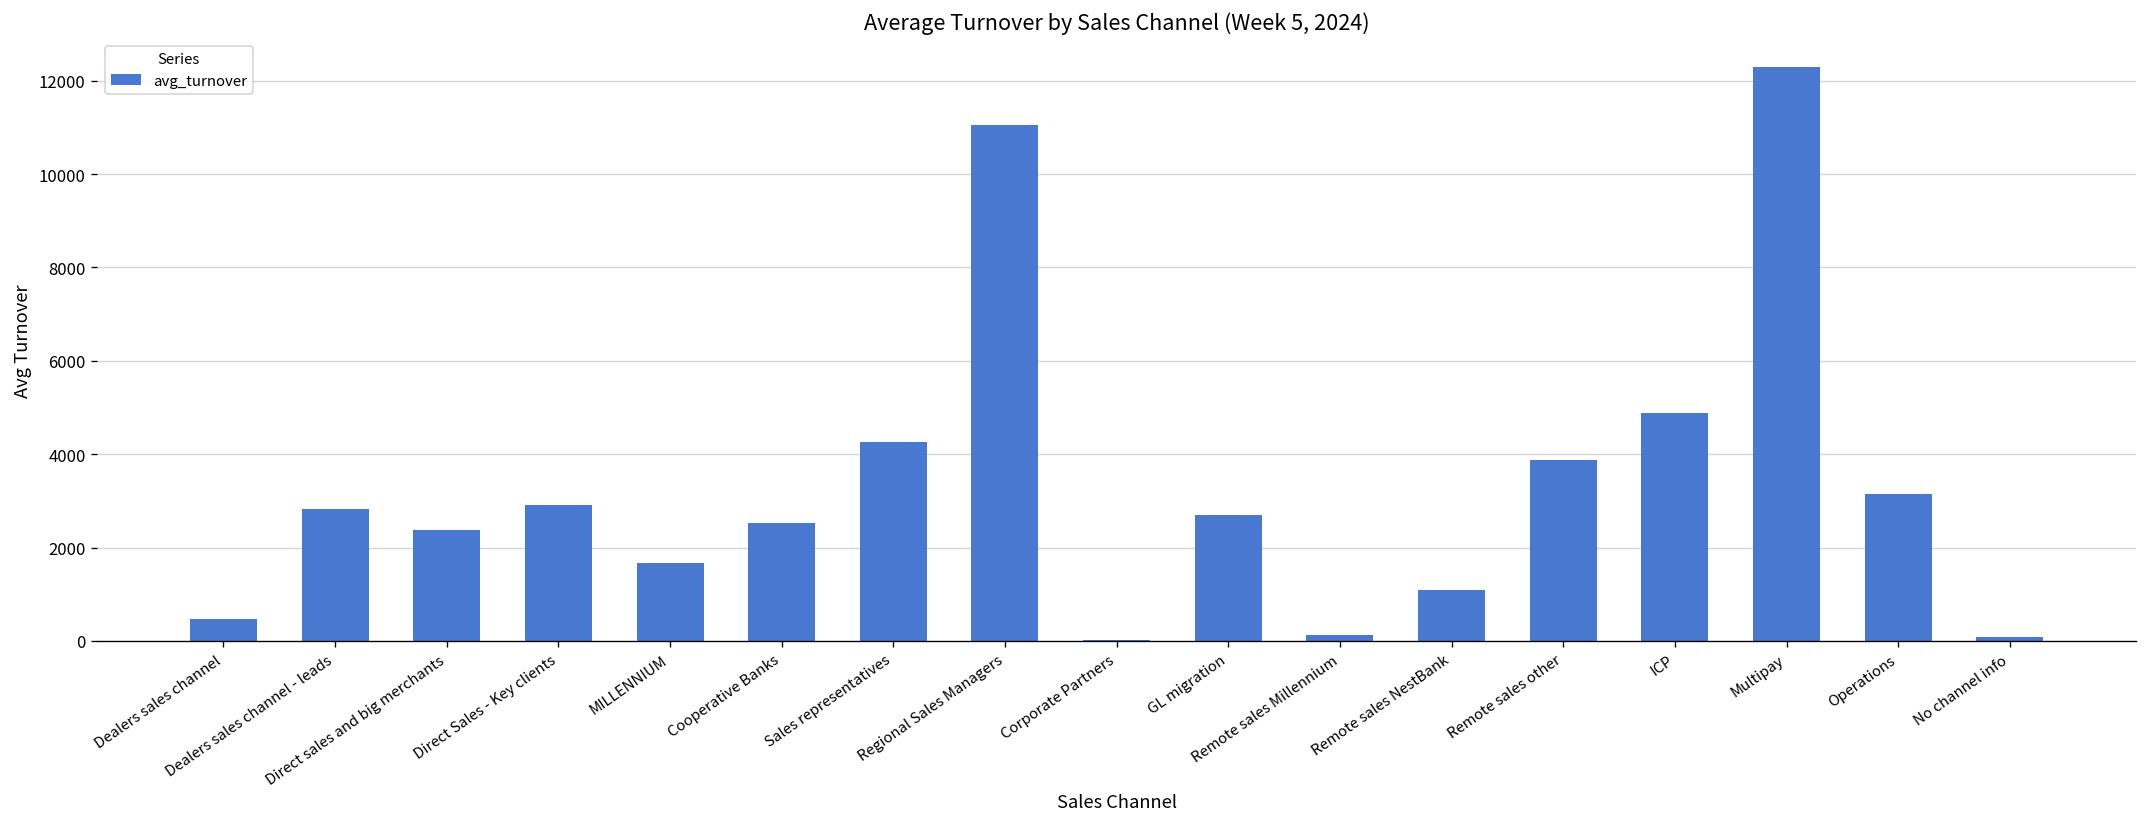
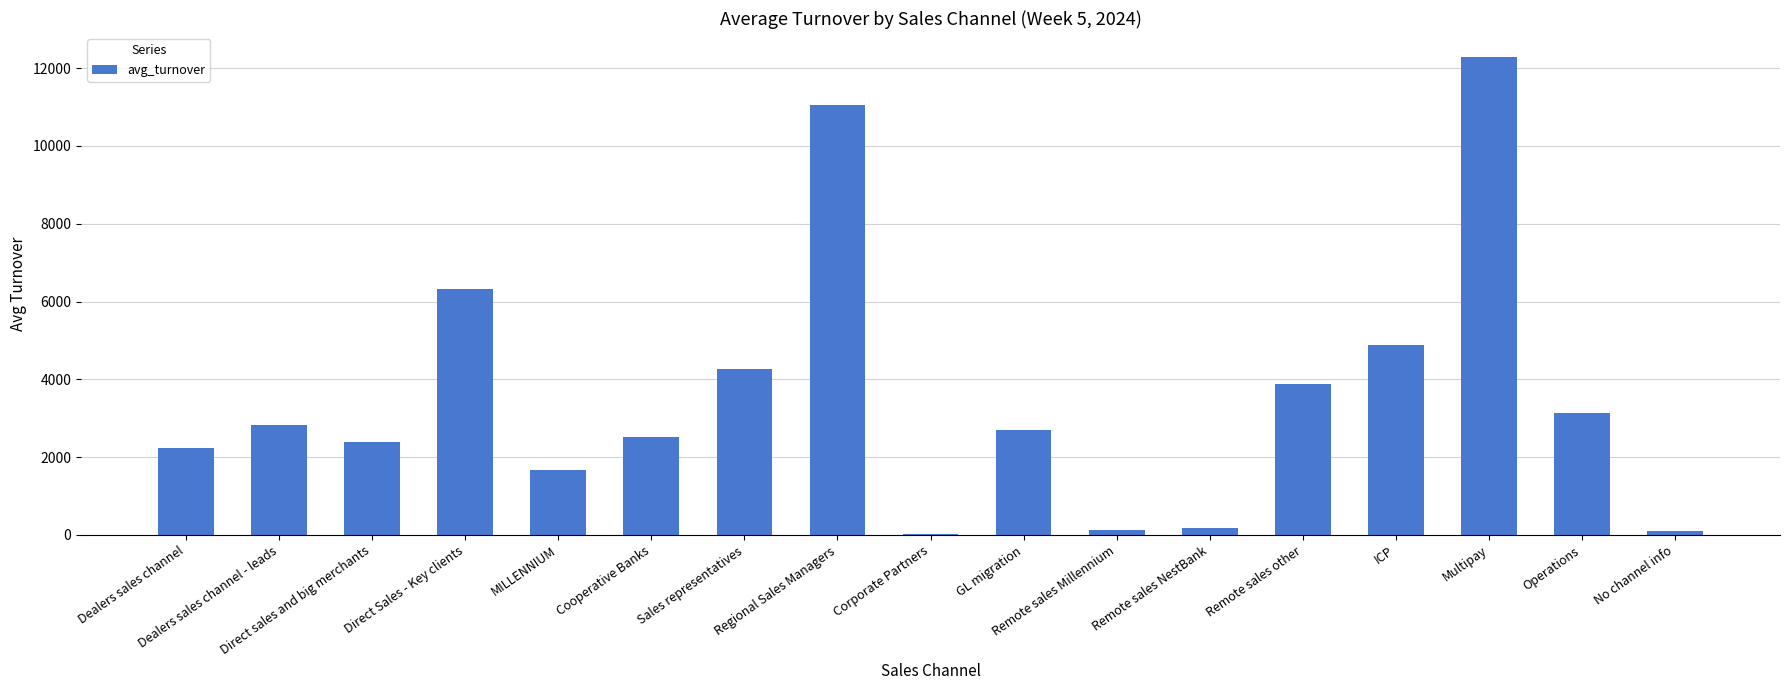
  {
-   "Dealers sales channel": 500,
+   "Dealers sales channel": 2200,
    "Dealers sales channel - leads": 2800,
    "Direct sales and big merchants": 2400,
-   "Direct Sales - Key clients": 2900,
+   "Direct Sales - Key clients": 6300,
    "MILLENNIUM": 1700,
    "Cooperative Banks": 2500,
    "Sales representatives": 4300,
    "Regional Sales Managers": 11000,
    "GL migration": 2700,
    "Remote sales Millennium": 100,
-   "Remote sales NestBank": 1100,
+   "Remote sales NestBank": 200,
    "Remote sales other": 3900,
    "ICP": 4900,
    "Multipay": 12300,
    "Operations": 3100,
    "No channel info": 100
  }
